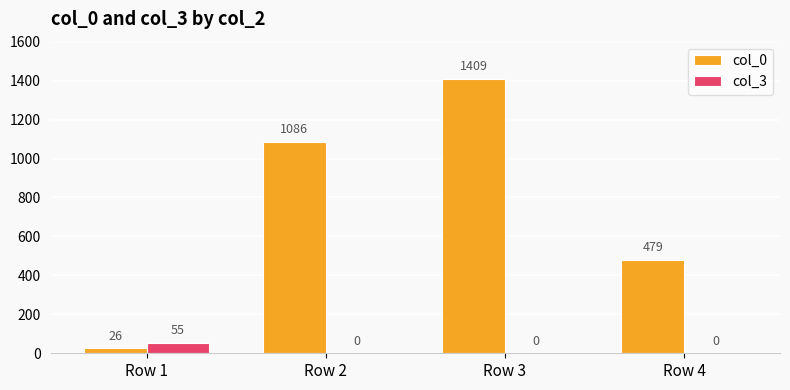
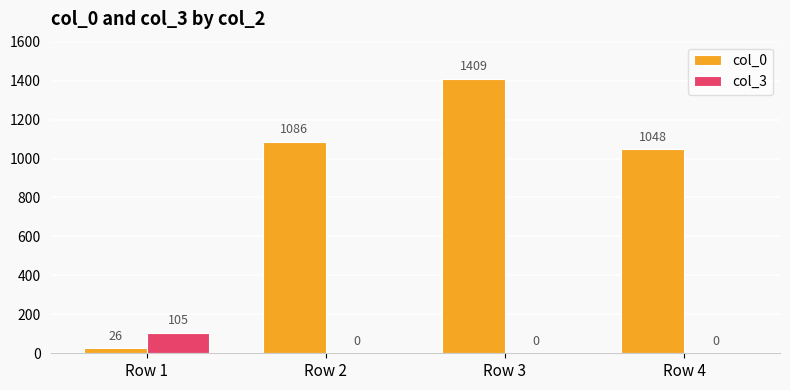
  {
    "col_0": {
      "Row 1": 26,
      "Row 2": 1086,
      "Row 3": 1409,
-     "Row 4": 479
+     "Row 4": 1048
    },
    "col_3": {
-     "Row 1": 55,
+     "Row 1": 105,
      "Row 2": 0,
      "Row 3": 0,
      "Row 4": 0
    }
  }
